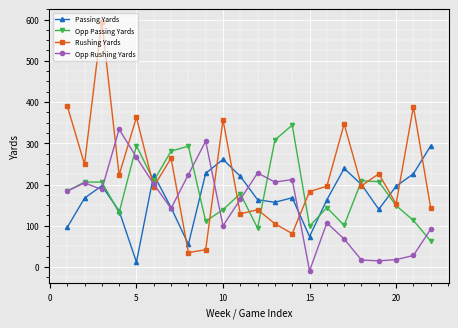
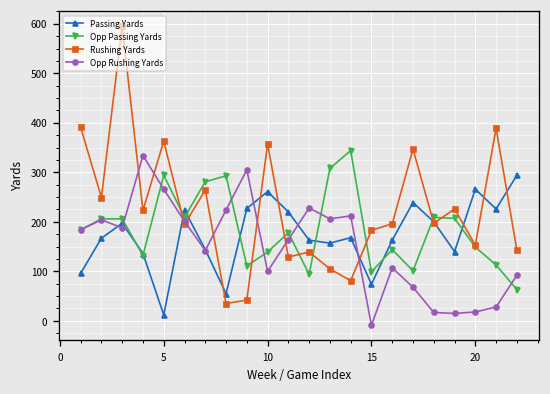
  {
    "Passing Yards": {
      "5": 10,
      "10": 260,
      "15": 70,
-     "20": 200
+     "20": 270
    },
    "Opp Passing Yards": {
      "5": 290,
      "10": 140,
      "15": 100
    },
    "Rushing Yards": {
      "5": 360,
      "10": 360,
      "15": 180
    },
    "Opp Rushing Yards": {
      "5": 270,
      "10": 100,
      "15": -10,
      "20": 20
    }
  }
